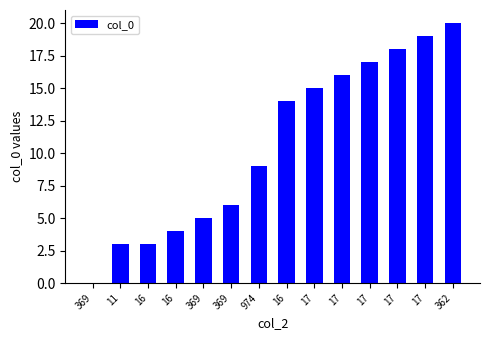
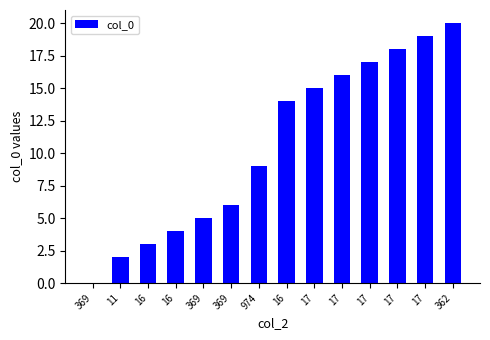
  {
-   "11": 3,
+   "11": 2,
    "974": 9,
    "362": 20
  }
